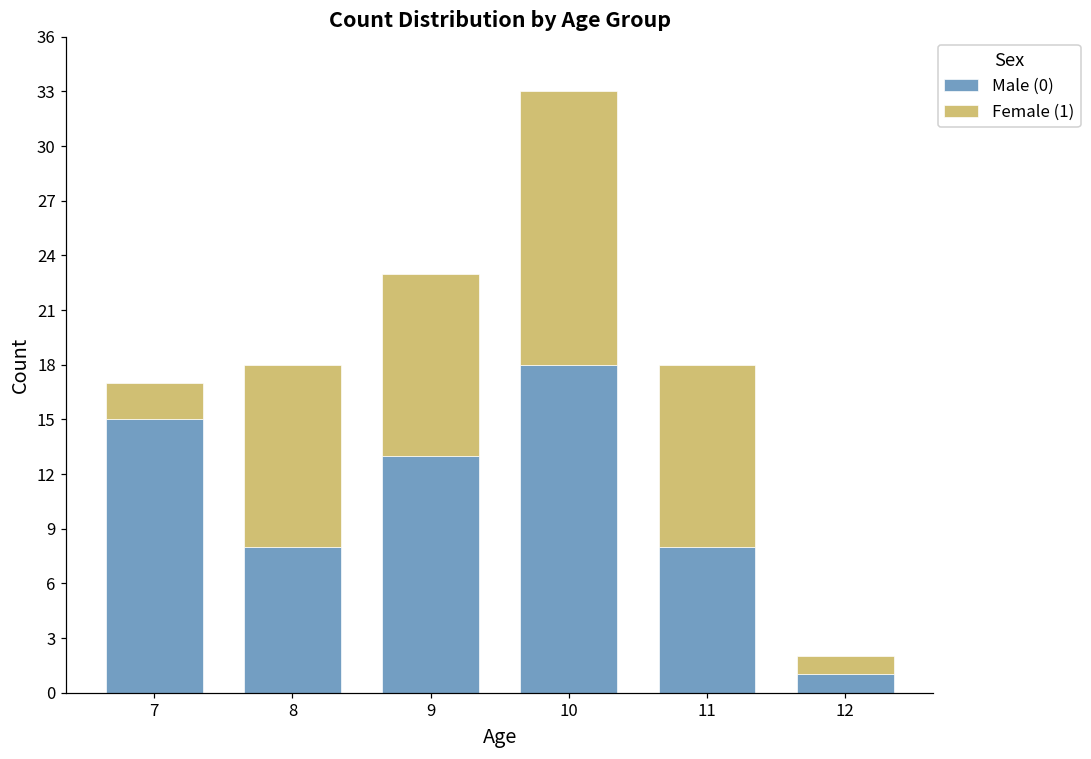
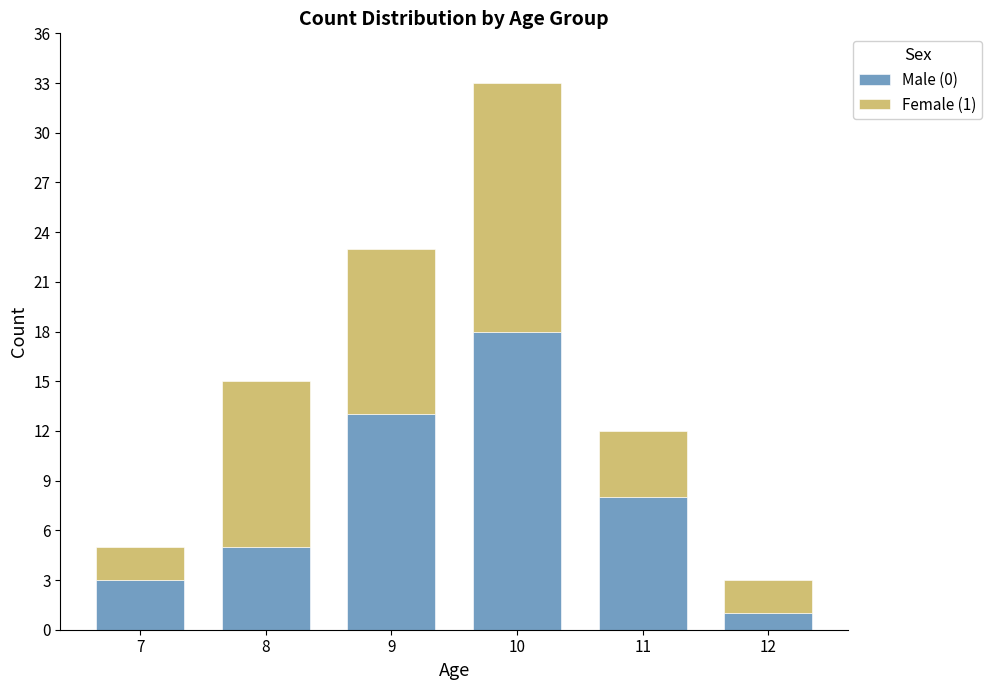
  {
    "Male (0)": {
-     "7": 15,
-     "8": 8,
+     "7": 3,
+     "8": 5,
      "9": 13,
      "10": 18,
      "11": 8,
      "12": 1
    },
    "Female (1)": {
      "7": 2,
      "8": 10,
      "9": 10,
      "10": 15,
-     "11": 10,
-     "12": 1
+     "11": 4,
+     "12": 2
    }
  }
